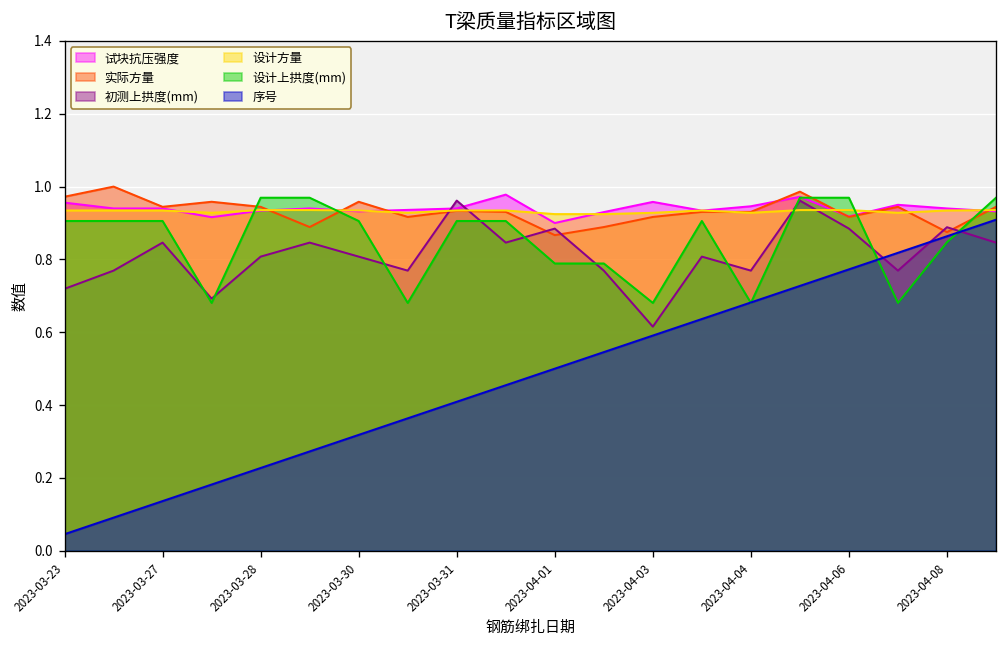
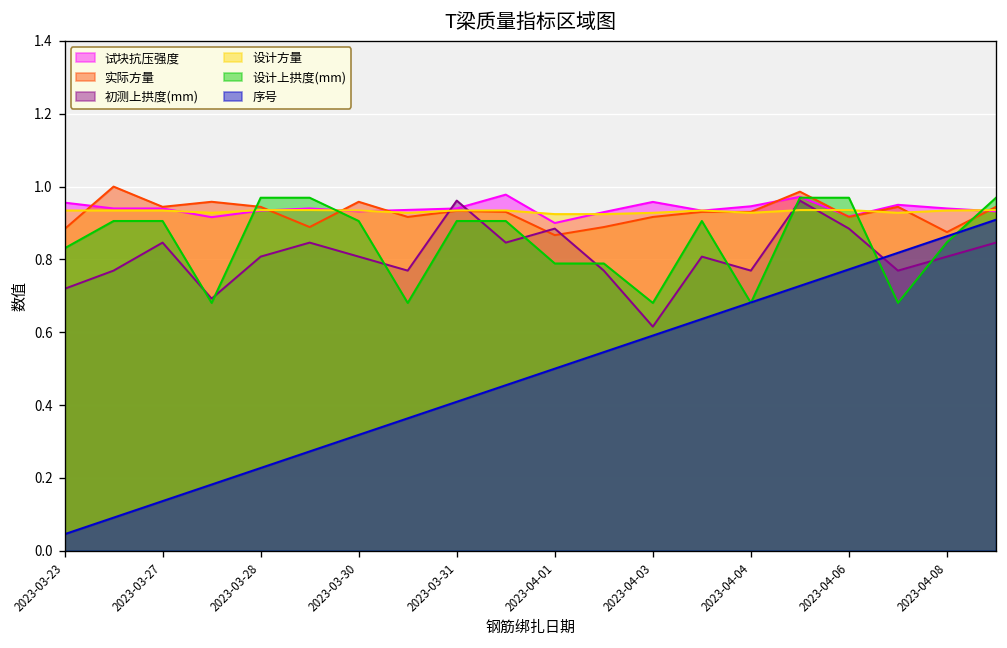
  {
    "试块抗压强度": {
      "2023-03-23": 0.96
    },
    "实际方量": {
-     "2023-03-23": 0.97,
+     "2023-03-23": 0.88,
      "2023-04-08": 0.88
    },
    "初测上拱度(mm)": {
      "2023-03-23": 0.72,
-     "2023-04-08": 0.89
+     "2023-04-08": 0.81
    },
    "设计方量": {
      "2023-03-23": 0.93
    },
    "设计上拱度(mm)": {
-     "2023-03-23": 0.91,
+     "2023-03-23": 0.83,
      "2023-04-08": 0.85
    },
    "序号": {
      "2023-03-23": 0.05,
      "2023-04-08": 0.86
    }
  }
